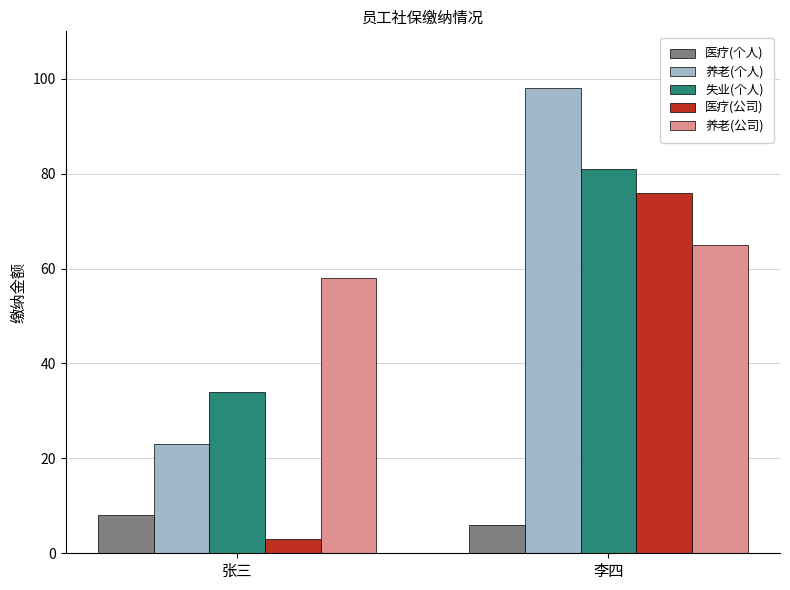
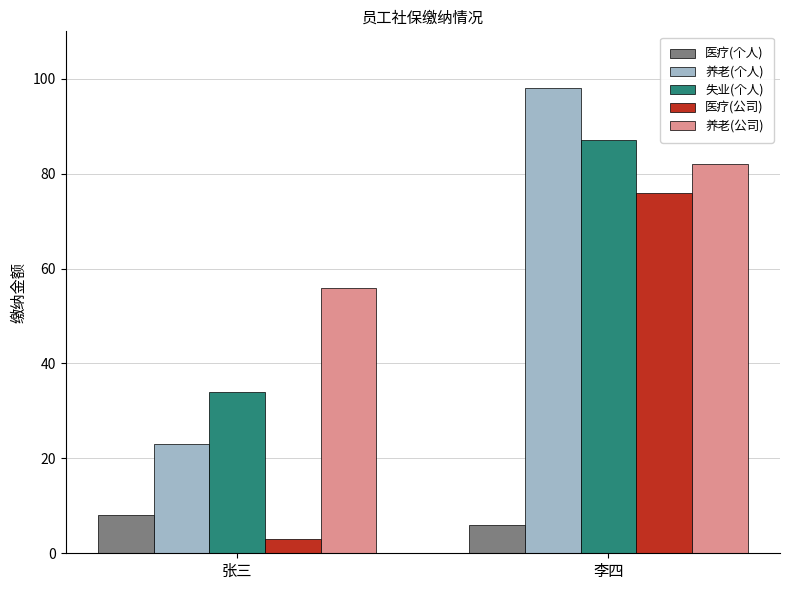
  {
    "医疗(个人)": {
      "张三": 8,
      "李四": 6
    },
    "养老(个人)": {
      "张三": 23,
      "李四": 98
    },
    "失业(个人)": {
      "张三": 34,
-     "李四": 81
+     "李四": 87
    },
    "医疗(公司)": {
      "张三": 3,
      "李四": 76
    },
    "养老(公司)": {
-     "张三": 58,
-     "李四": 65
+     "张三": 56,
+     "李四": 82
    }
  }
